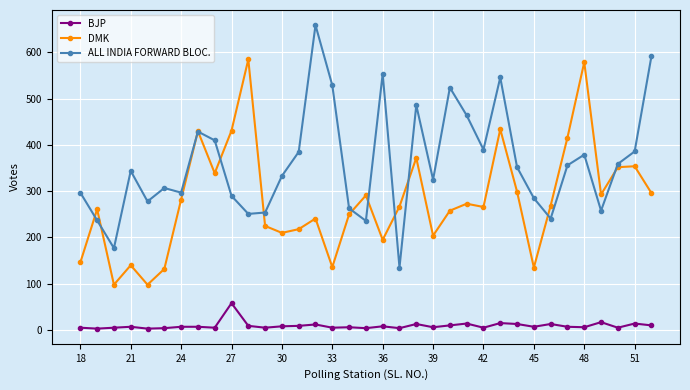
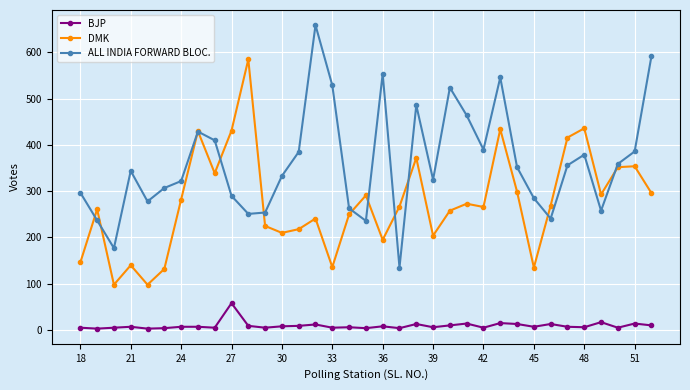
  {
    "BJP": {
      "18": 10,
      "21": 10,
      "24": 10,
      "27": 60,
      "30": 10,
      "33": 10,
      "36": 10,
      "39": 10,
      "42": 10,
      "45": 10,
      "48": 10,
      "51": 10
    },
    "DMK": {
      "18": 150,
      "21": 140,
      "24": 280,
      "27": 430,
      "30": 210,
      "33": 140,
      "36": 200,
      "39": 200,
      "42": 270,
      "45": 140,
-     "48": 580,
+     "48": 440,
      "51": 350
    },
    "ALL INDIA FORWARD BLOC.": {
      "18": 300,
      "21": 340,
-     "24": 300,
+     "24": 320,
      "27": 290,
      "30": 330,
      "33": 530,
      "36": 550,
      "39": 330,
      "42": 390,
      "45": 290,
      "48": 380,
      "51": 390
    }
  }
